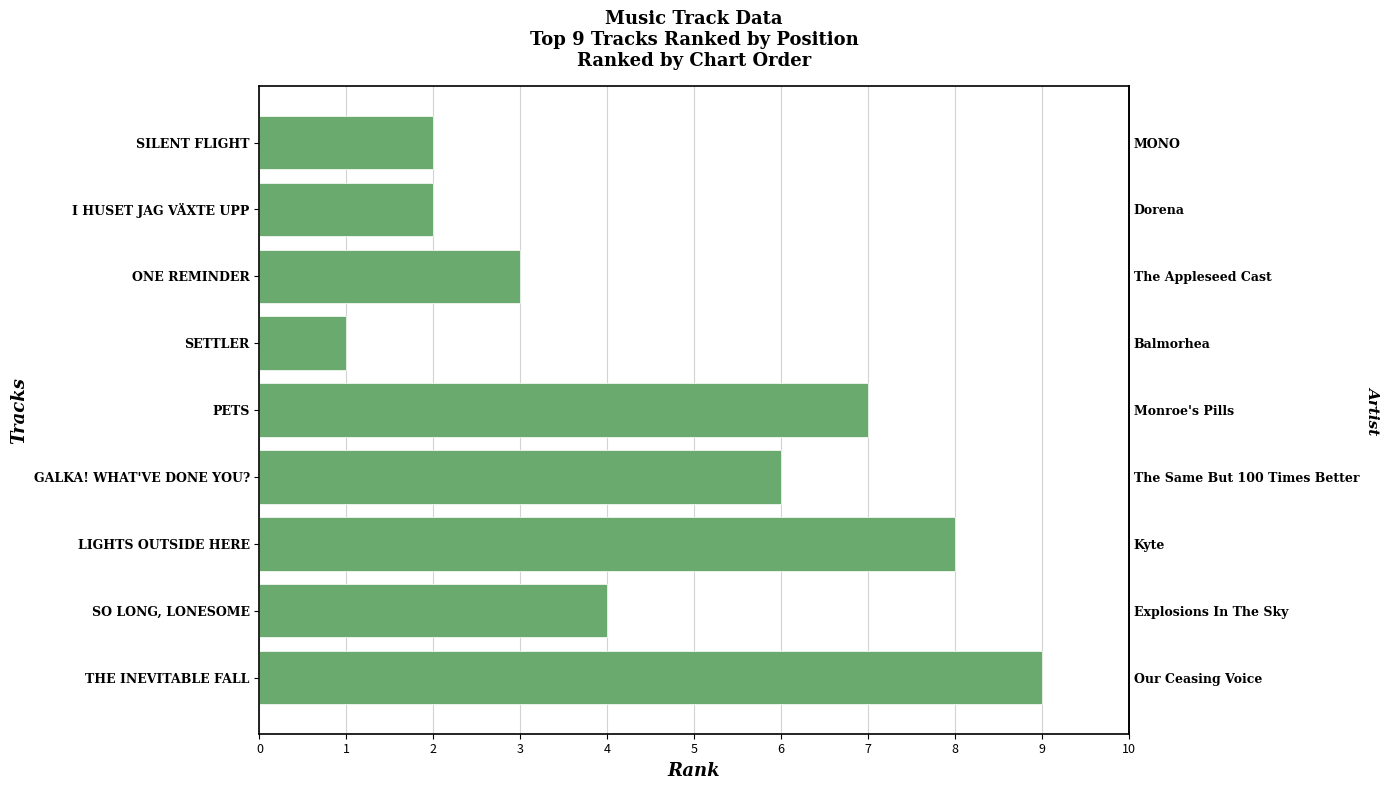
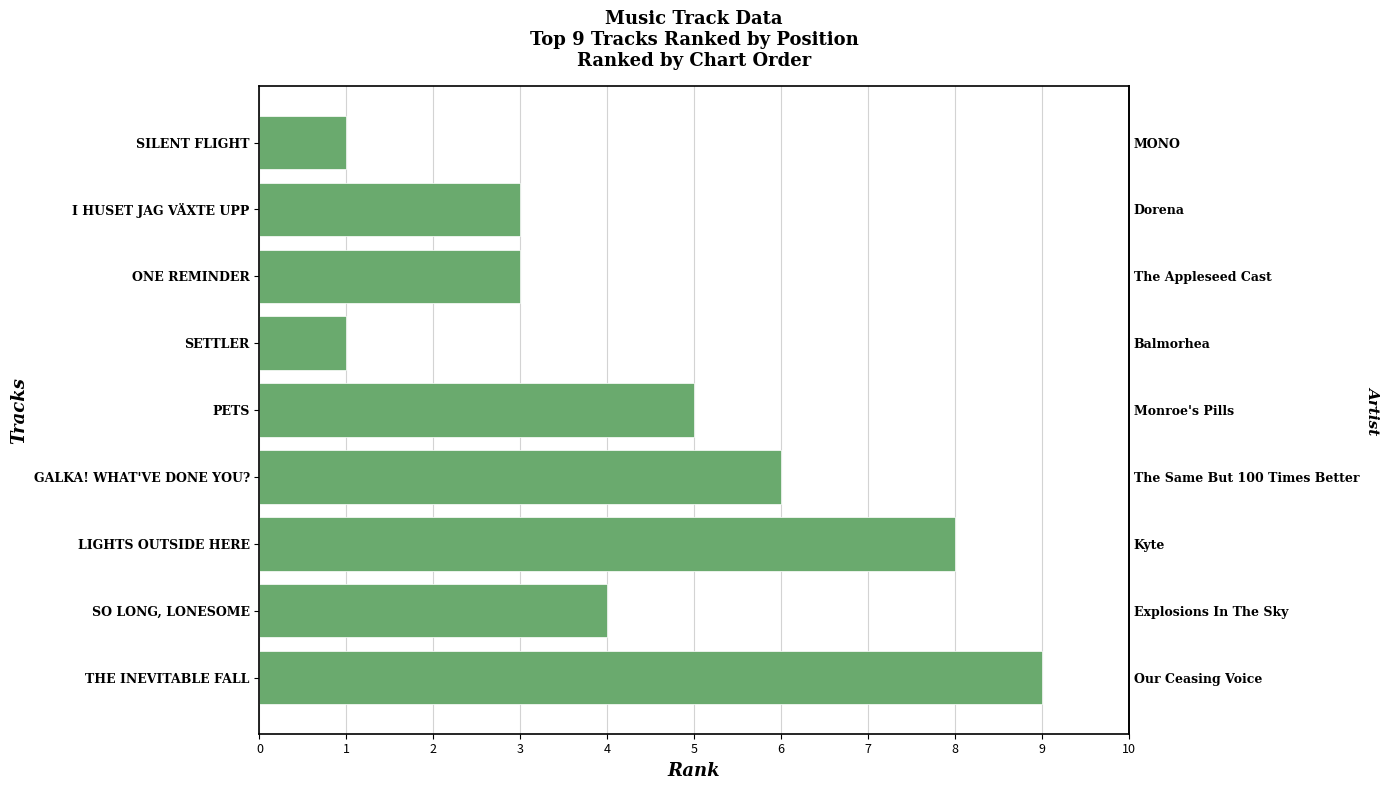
  {
-   "SILENT FLIGHT": 2,
-   "I HUSET JAG VÄXTE UPP": 2,
+   "SILENT FLIGHT": 1,
+   "I HUSET JAG VÄXTE UPP": 3,
    "ONE REMINDER": 3,
    "SETTLER": 1,
-   "PETS": 7,
+   "PETS": 5,
    "GALKA! WHAT'VE DONE YOU?": 6,
    "LIGHTS OUTSIDE HERE": 8,
    "SO LONG, LONESOME": 4,
    "THE INEVITABLE FALL": 9
  }
